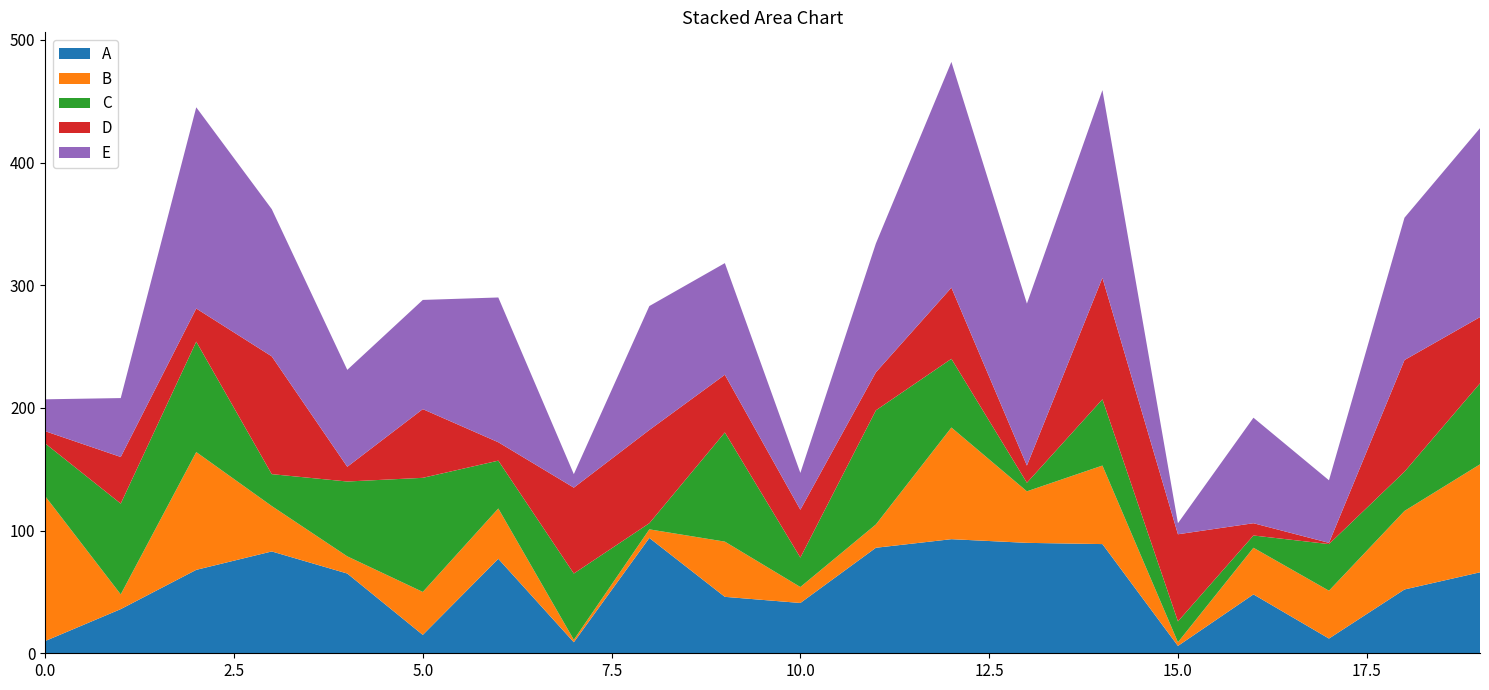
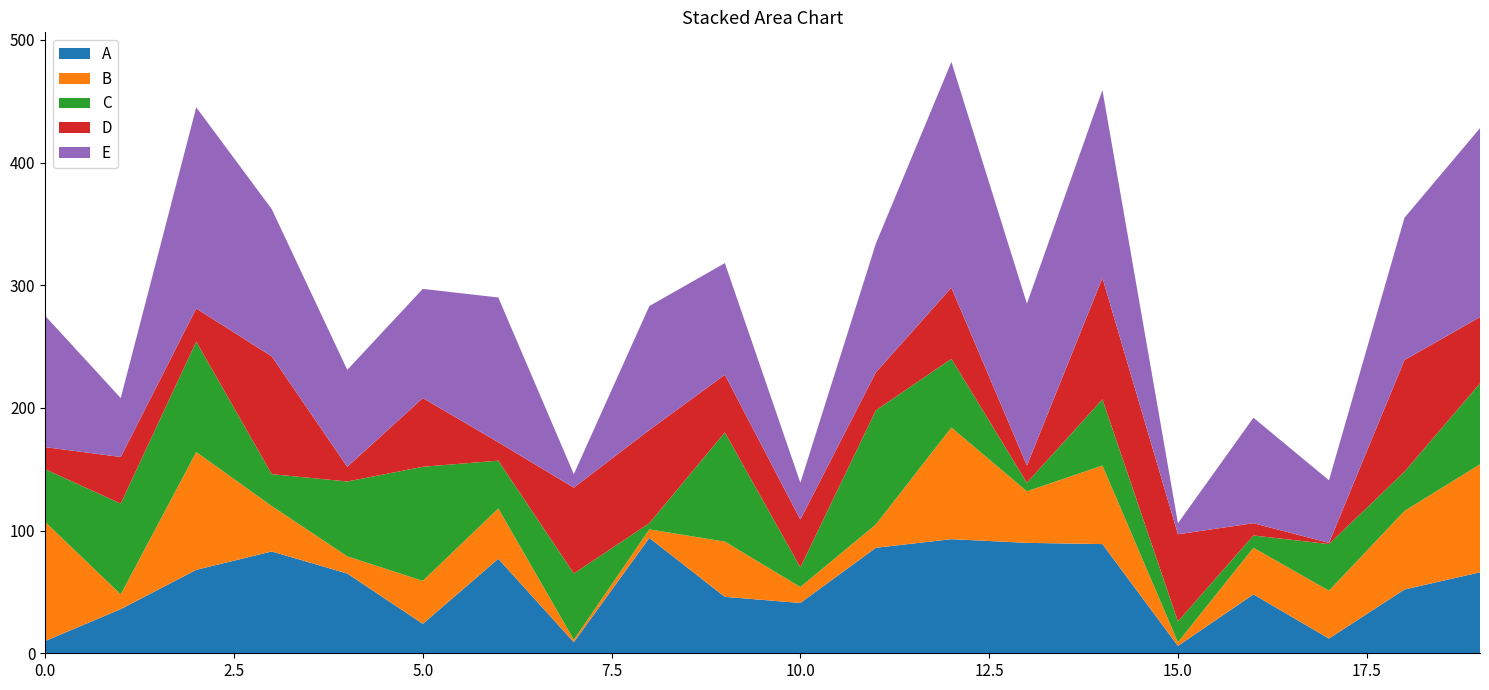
  {
    "A": {
-     "5.0": 15
+     "5.0": 24
    },
    "B": {
-     "0.0": 118
+     "0.0": 97
    },
    "C": {
-     "10.0": 24
+     "10.0": 16
    },
    "D": {
-     "0.0": 10
+     "0.0": 18
    },
    "E": {
-     "0.0": 26,
+     "0.0": 107,
      "5.0": 89,
      "10.0": 30,
      "15.0": 9
    }
  }
